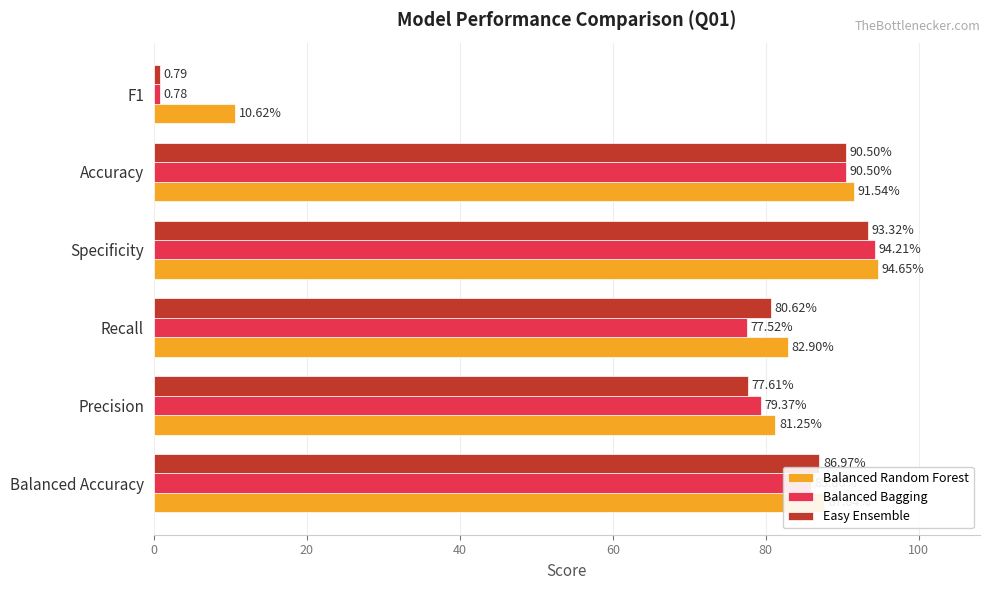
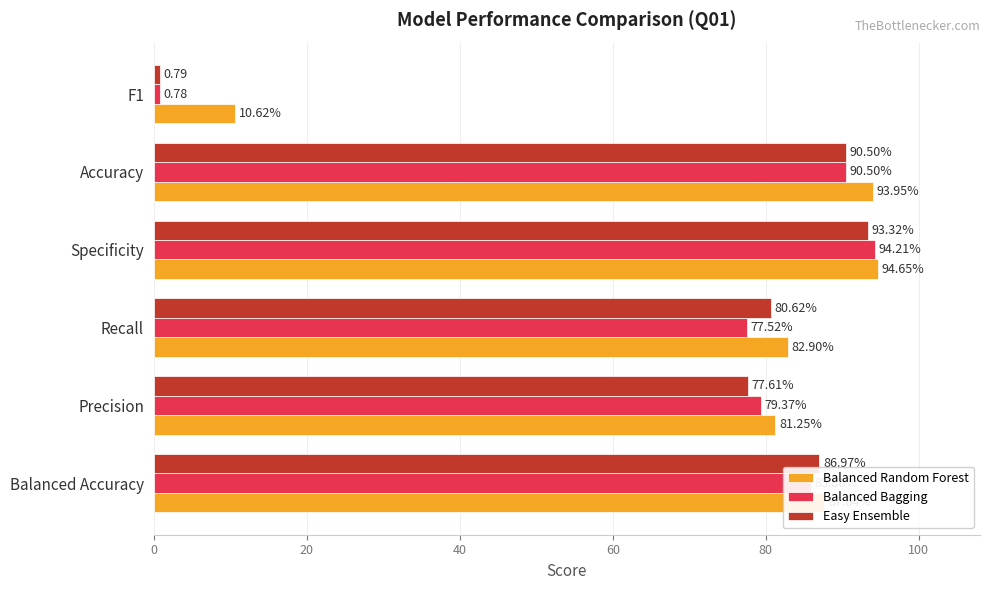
  {
    "Balanced Random Forest": {
      "F1": "10.62%",
-     "Accuracy": "91.54%",
+     "Accuracy": "93.95%",
      "Specificity": "94.65%",
      "Recall": "82.90%",
      "Precision": "81.25%"
    }
  }
